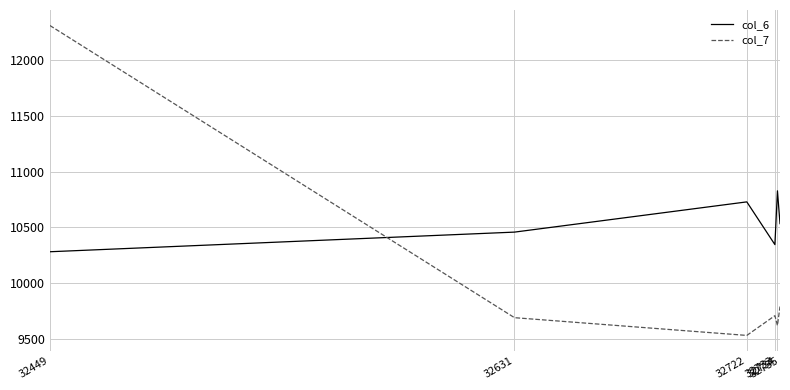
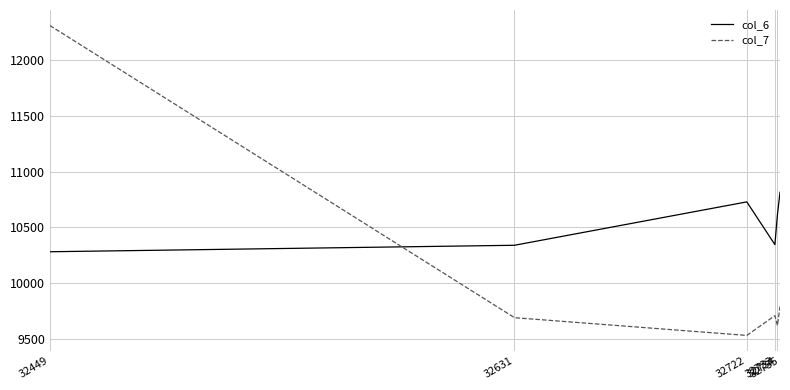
  {
    "col_6": {
      "32449": 10280,
-     "32631": 10460,
+     "32631": 10340,
      "32722": 10730,
      "32733": 10350,
-     "32734": 10830,
-     "32735": 10530
+     "32734": 10620,
+     "32735": 10820
    },
    "col_7": {
      "32449": 12310,
      "32631": 9690,
      "32722": 9530,
      "32733": 9710,
      "32734": 9620,
      "32735": 9790
    }
  }
